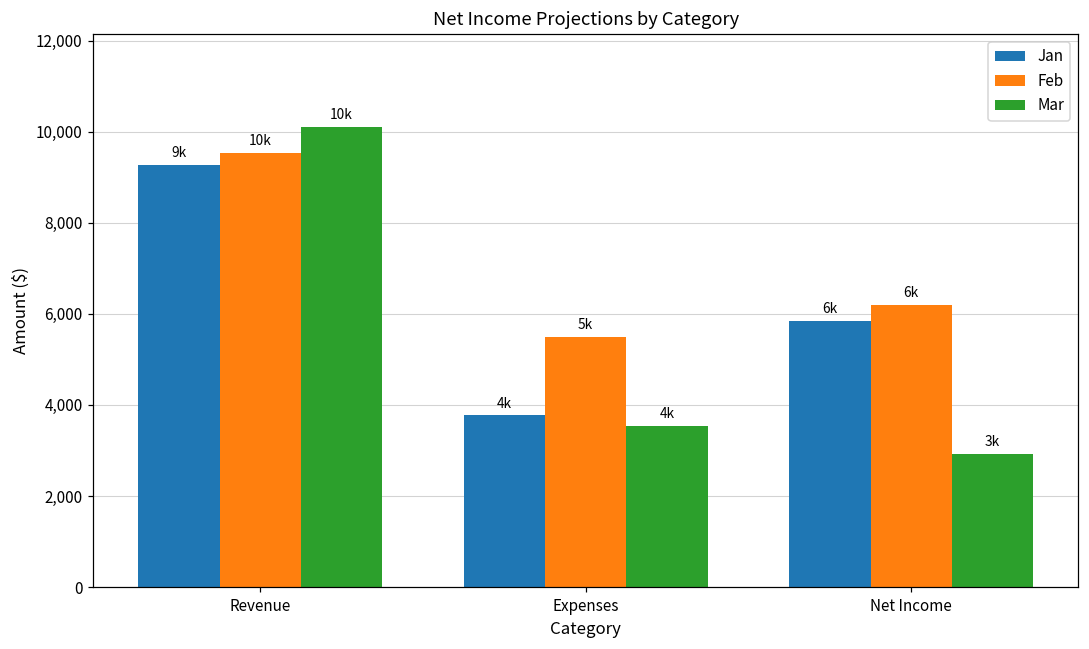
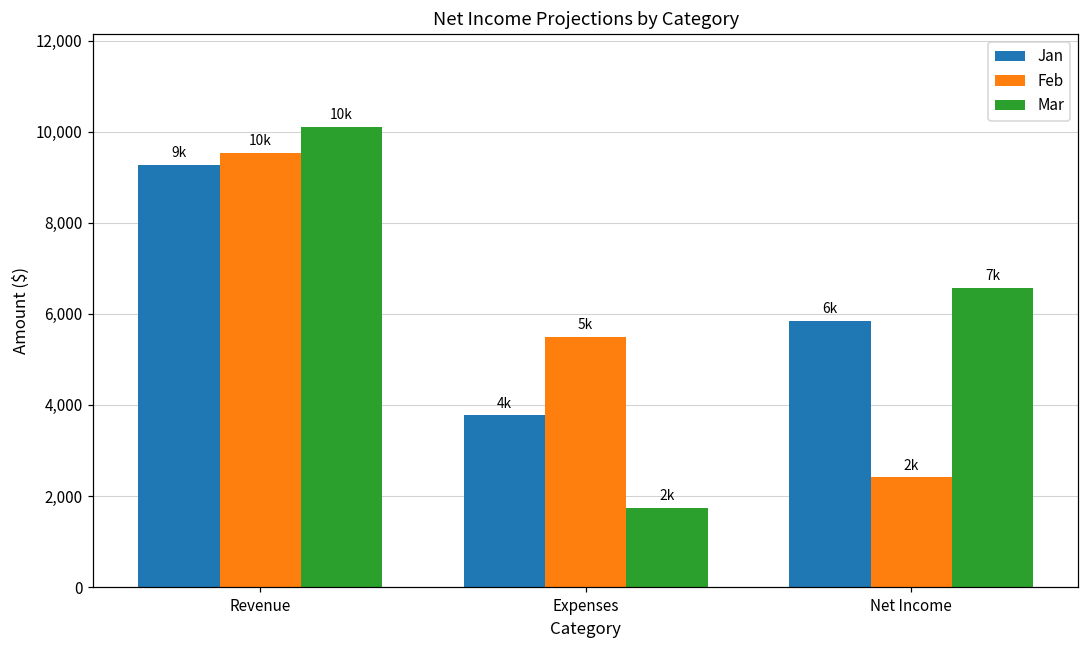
  {
    "Jan": {
      "Revenue": "9k",
      "Expenses": "4k",
      "Net Income": "6k"
    },
    "Feb": {
      "Revenue": "10k",
      "Expenses": "5k",
-     "Net Income": "6k"
+     "Net Income": "2k"
    },
    "Mar": {
      "Revenue": "10k",
-     "Expenses": "4k",
-     "Net Income": "3k"
+     "Expenses": "2k",
+     "Net Income": "7k"
    }
  }
